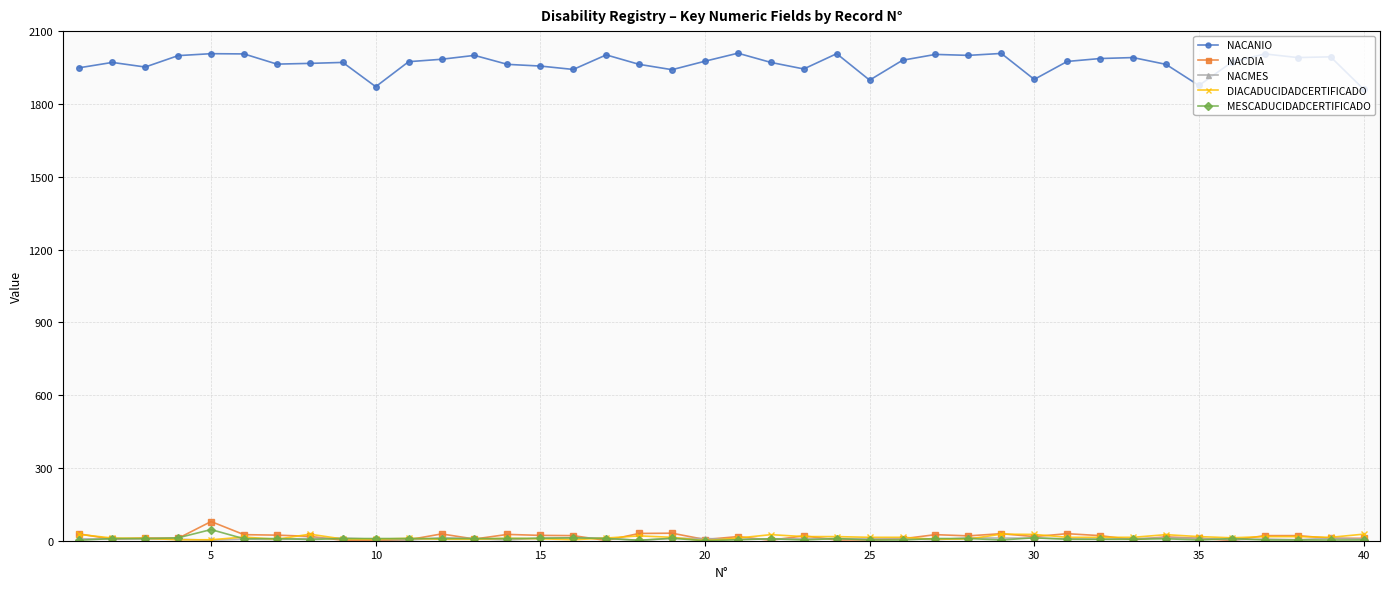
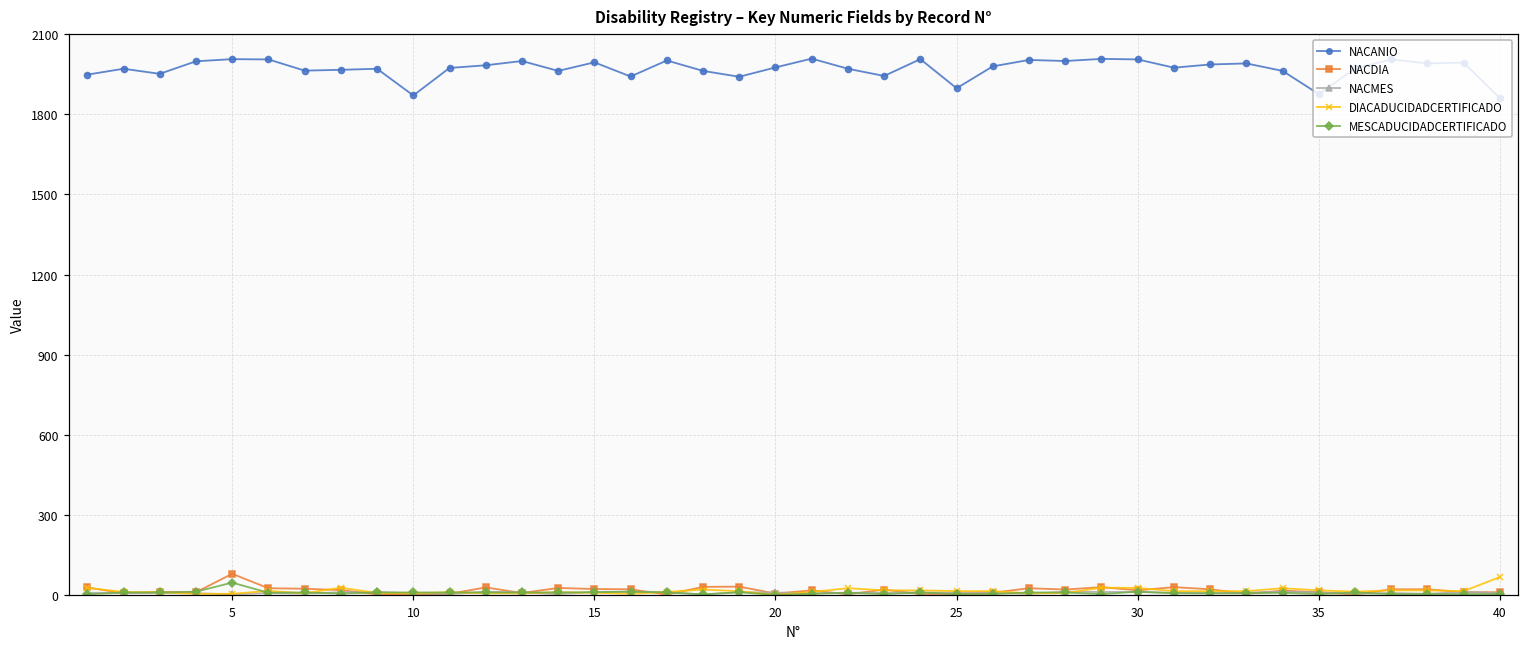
  {
    "NACANIO": {
      "5": 2010,
      "10": 1870,
-     "15": 1960,
+     "15": 2000,
      "20": 1980,
      "25": 1900,
-     "30": 1900
+     "30": 2010
    },
    "NACDIA": {
      "5": 80,
      "15": 20
    },
    "DIACADUCIDADCERTIFICADO": {
-     "40": 30
+     "40": 70
    },
    "MESCADUCIDADCERTIFICADO": {
      "5": 50
    }
  }
